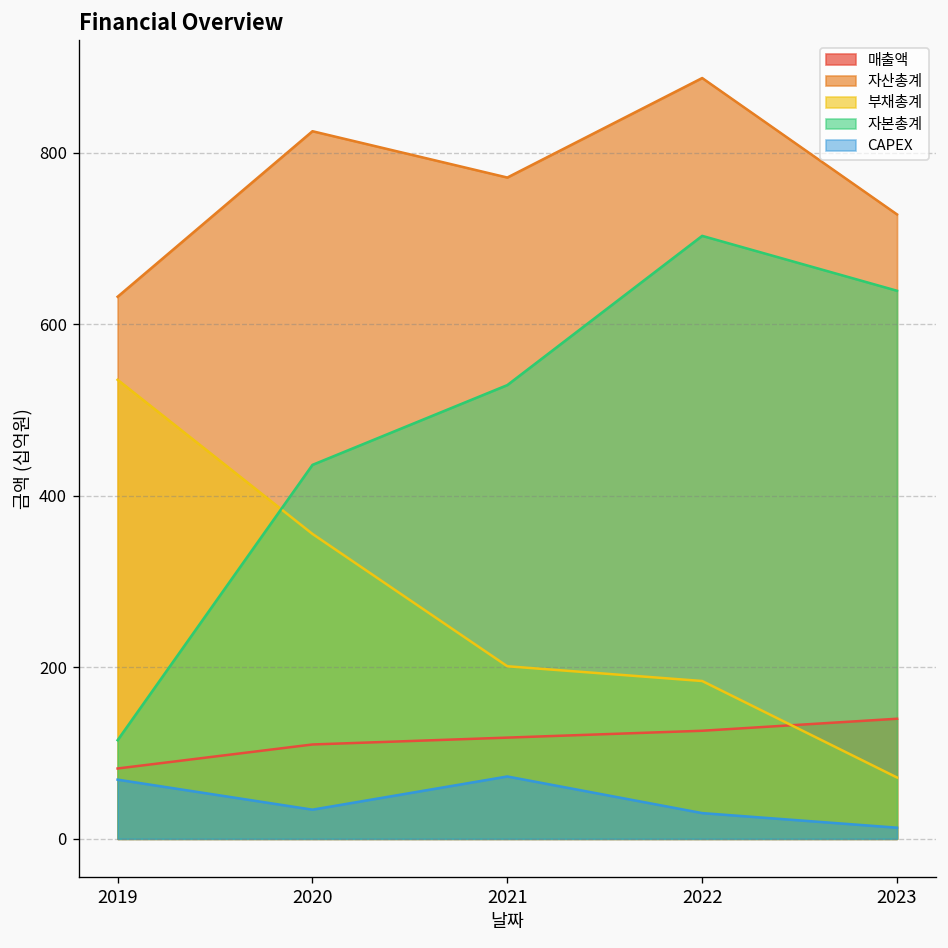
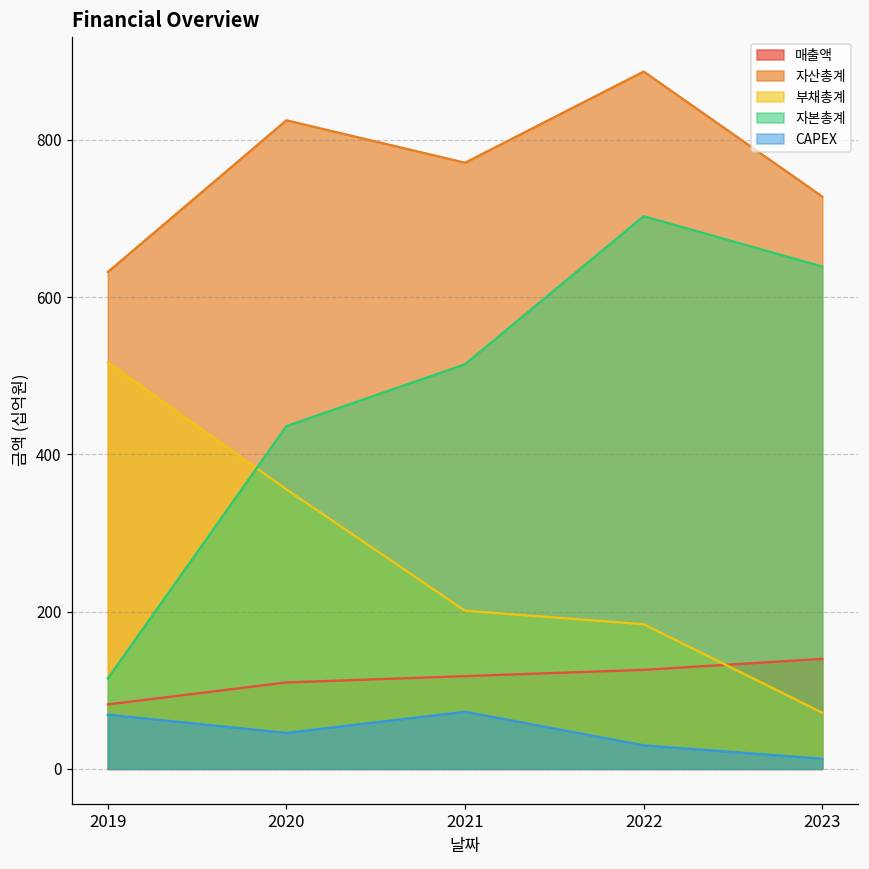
  {
    "부채총계": {
-     "2019": 540,
+     "2019": 520,
      "2020": 360,
      "2021": 200,
      "2022": 180,
      "2023": 70
    },
    "자본총계": {
      "2019": 120,
      "2020": 440,
-     "2021": 530,
+     "2021": 510,
      "2022": 700,
      "2023": 640
    },
    "CAPEX": {
      "2019": 70,
-     "2020": 30,
+     "2020": 50,
      "2021": 70,
      "2022": 30,
      "2023": 10
    }
  }
